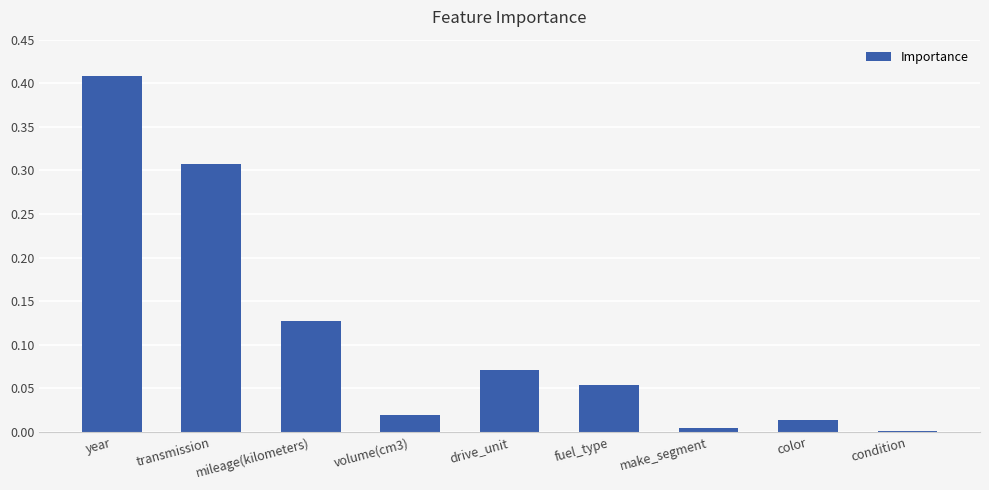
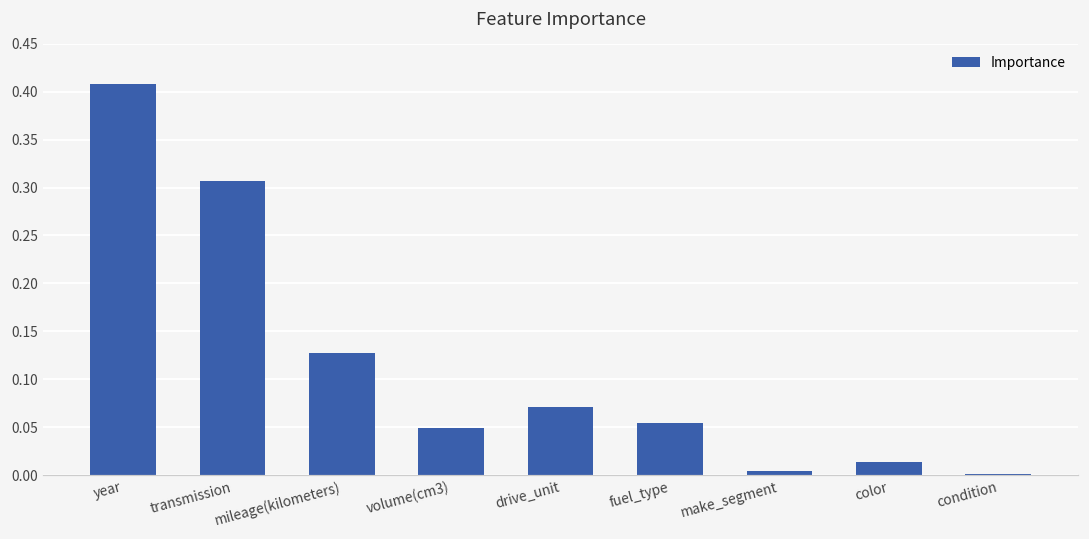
  {
    "year": 0.41,
    "transmission": 0.31,
    "mileage(kilometers)": 0.13,
-   "volume(cm3)": 0.02,
+   "volume(cm3)": 0.05,
    "drive_unit": 0.07,
    "fuel_type": 0.05,
    "make_segment": 0.00,
    "color": 0.01
  }
